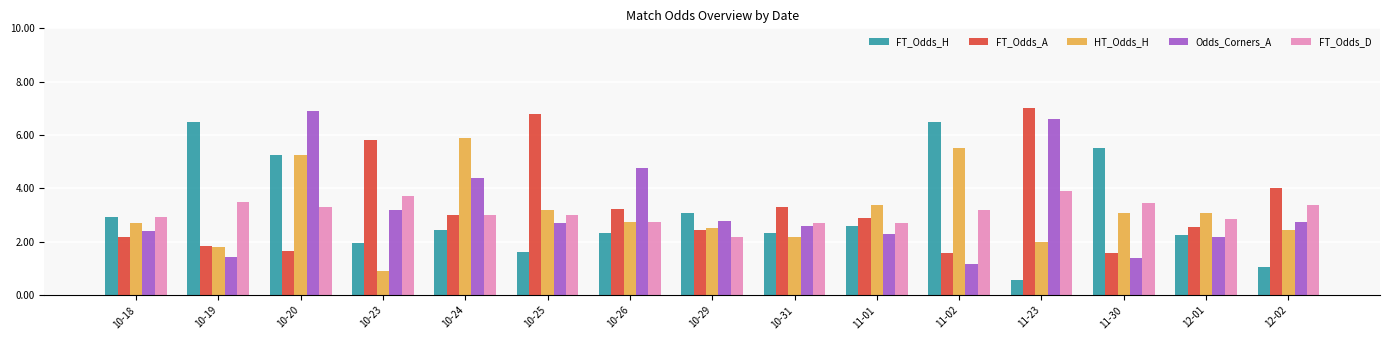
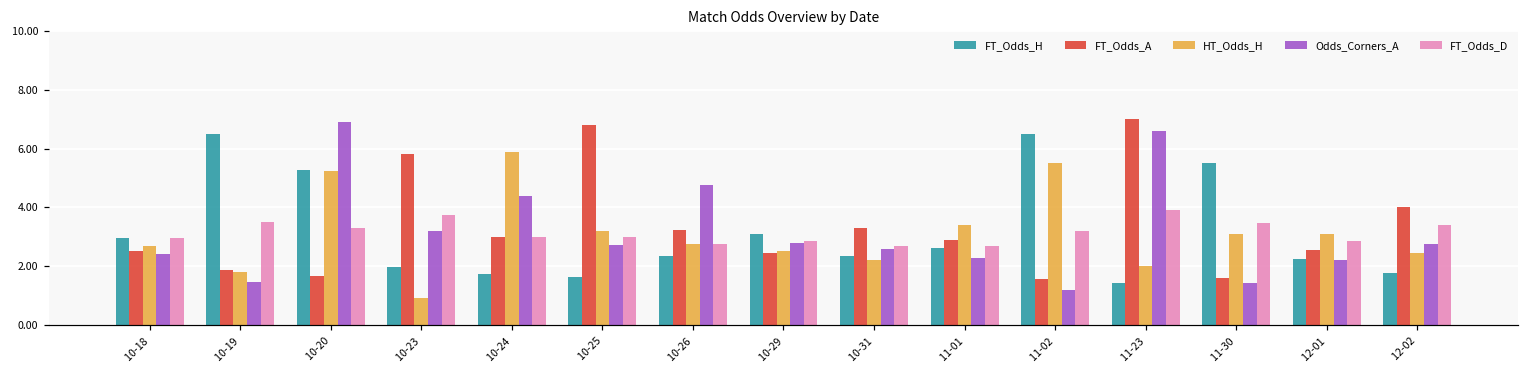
  {
    "FT_Odds_H": {
      "10-18": 3.0,
      "10-19": 6.5,
      "10-20": 5.3,
      "10-23": 2.0,
-     "10-24": 2.4,
+     "10-24": 1.7,
      "10-25": 1.6,
      "10-26": 2.4,
      "10-29": 3.1,
      "10-31": 2.4,
      "11-01": 2.6,
      "11-02": 6.5,
-     "11-23": 0.6,
+     "11-23": 1.4,
      "11-30": 5.5,
      "12-01": 2.3,
-     "12-02": 1.1
+     "12-02": 1.8
    },
    "FT_Odds_A": {
-     "10-18": 2.2,
+     "10-18": 2.5,
      "10-19": 1.9,
      "10-20": 1.7,
      "10-23": 5.8,
      "10-24": 3.0,
      "10-25": 6.8,
      "10-26": 3.2,
      "10-29": 2.5,
      "10-31": 3.3,
      "11-01": 2.9,
      "11-02": 1.6,
      "11-23": 7.0,
      "11-30": 1.6,
      "12-01": 2.6,
      "12-02": 4.0
    },
    "HT_Odds_H": {
      "10-18": 2.7,
      "10-19": 1.8,
      "10-20": 5.3,
      "10-23": 0.9,
      "10-24": 5.9,
      "10-25": 3.2,
      "10-26": 2.8,
      "10-29": 2.5,
      "10-31": 2.2,
      "11-01": 3.4,
      "11-02": 5.5,
      "11-23": 2.0,
      "11-30": 3.1,
      "12-01": 3.1,
      "12-02": 2.5
    },
    "Odds_Corners_A": {
      "10-18": 2.4,
      "10-19": 1.5,
      "10-20": 6.9,
      "10-23": 3.2,
      "10-24": 4.4,
      "10-25": 2.7,
      "10-26": 4.8,
      "10-29": 2.8,
      "10-31": 2.6,
      "11-01": 2.3,
      "11-02": 1.2,
      "11-23": 6.6,
      "11-30": 1.4,
      "12-01": 2.2,
      "12-02": 2.8
    },
    "FT_Odds_D": {
      "10-18": 3.0,
      "10-19": 3.5,
      "10-20": 3.3,
      "10-23": 3.7,
      "10-24": 3.0,
      "10-25": 3.0,
      "10-26": 2.8,
-     "10-29": 2.2,
+     "10-29": 2.9,
      "10-31": 2.7,
      "11-01": 2.7,
      "11-02": 3.2,
      "11-23": 3.9,
      "11-30": 3.5,
      "12-01": 2.9,
      "12-02": 3.4
    }
  }
